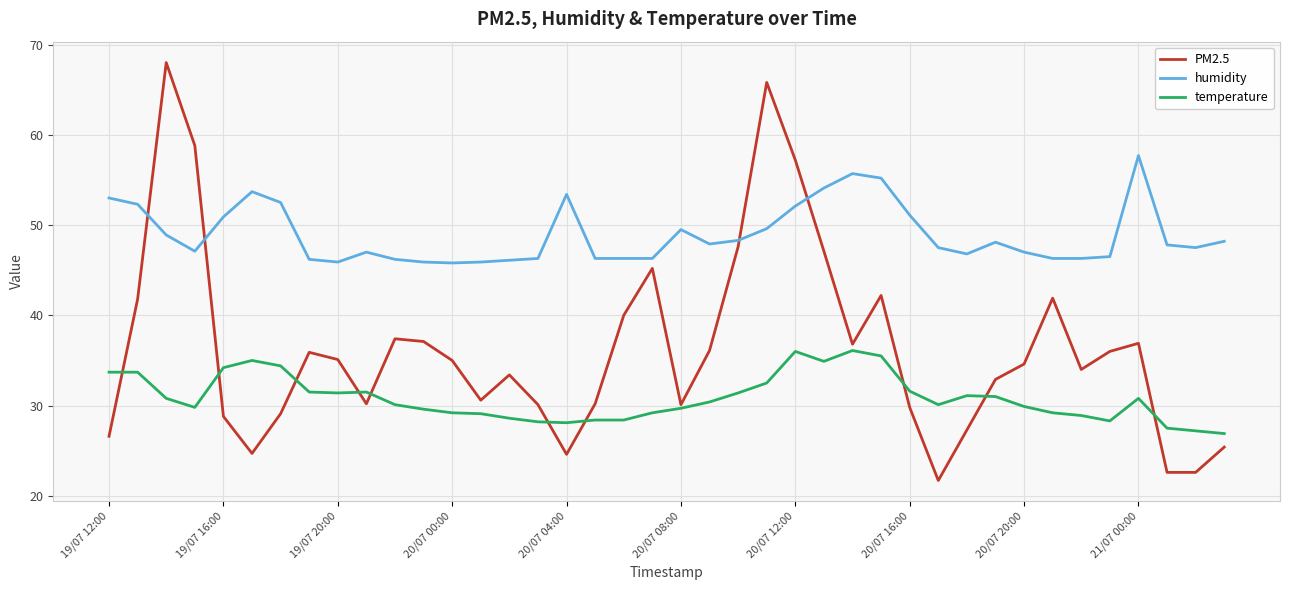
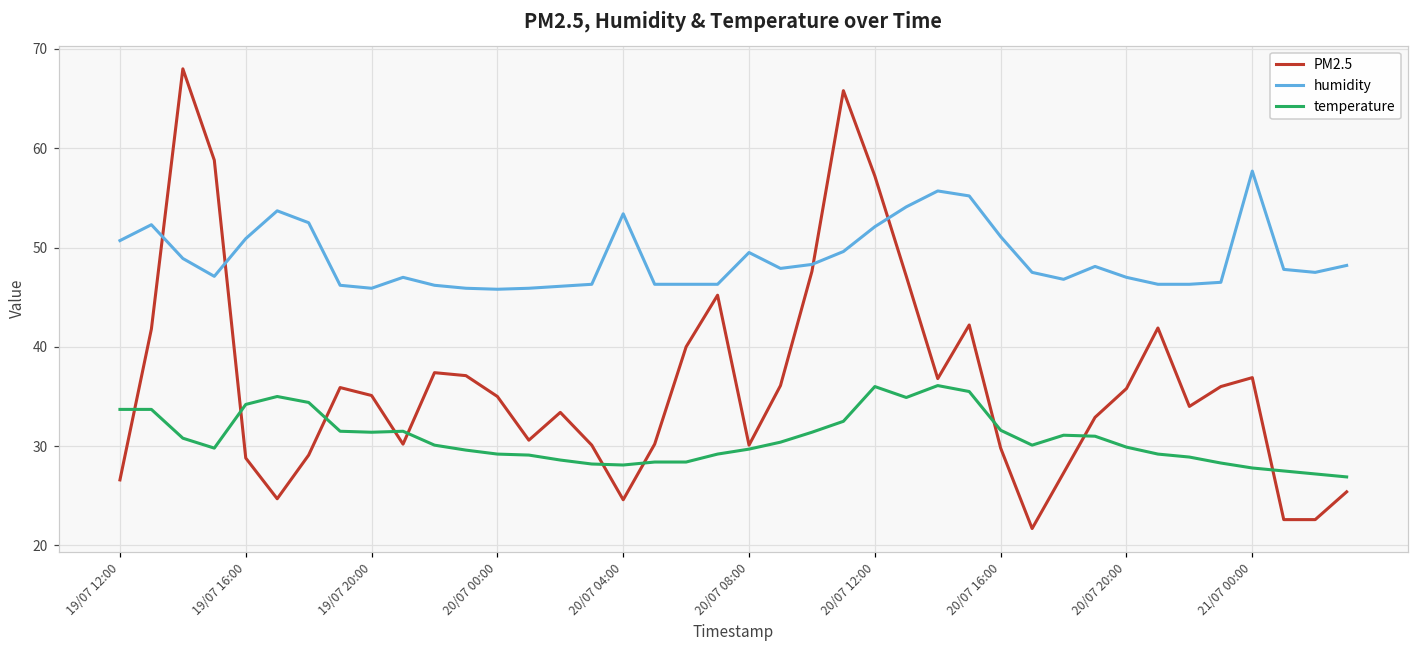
  {
    "PM2.5": {
      "19/07 12:00": 27,
      "19/07 16:00": 29,
      "19/07 20:00": 35,
      "20/07 00:00": 35,
      "20/07 04:00": 25,
      "20/07 08:00": 30,
      "20/07 12:00": 57,
      "20/07 16:00": 30,
-     "20/07 20:00": 35,
+     "20/07 20:00": 36,
      "21/07 00:00": 37
    },
    "humidity": {
-     "19/07 12:00": 53,
+     "19/07 12:00": 51,
      "19/07 16:00": 51,
      "19/07 20:00": 46,
      "20/07 00:00": 46,
      "20/07 04:00": 53,
      "20/07 08:00": 50,
      "20/07 12:00": 52,
      "20/07 16:00": 51,
      "20/07 20:00": 47,
      "21/07 00:00": 58
    },
    "temperature": {
      "19/07 12:00": 34,
      "19/07 16:00": 34,
      "19/07 20:00": 31,
      "20/07 00:00": 29,
      "20/07 04:00": 28,
      "20/07 08:00": 30,
      "20/07 12:00": 36,
      "20/07 16:00": 32,
      "20/07 20:00": 30,
-     "21/07 00:00": 31
+     "21/07 00:00": 28
    }
  }
